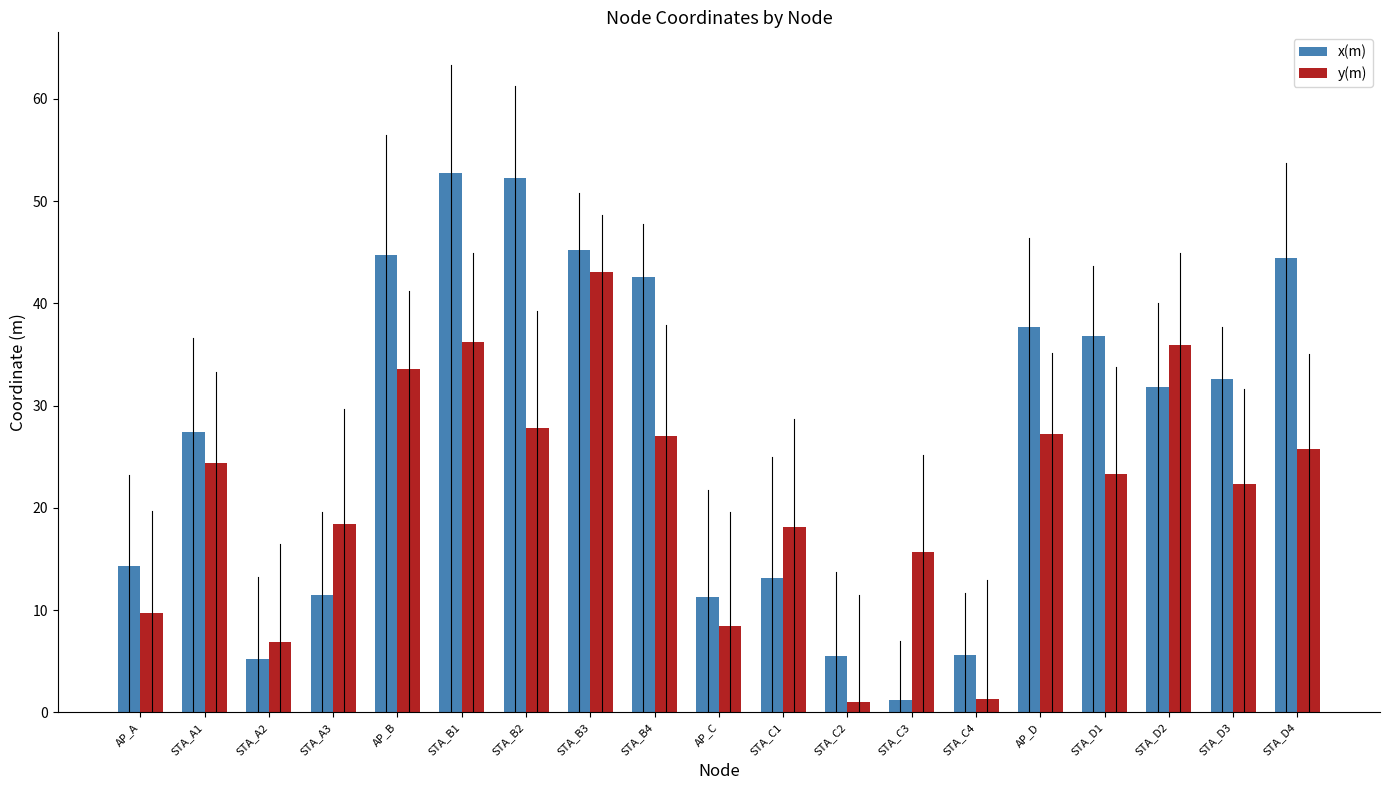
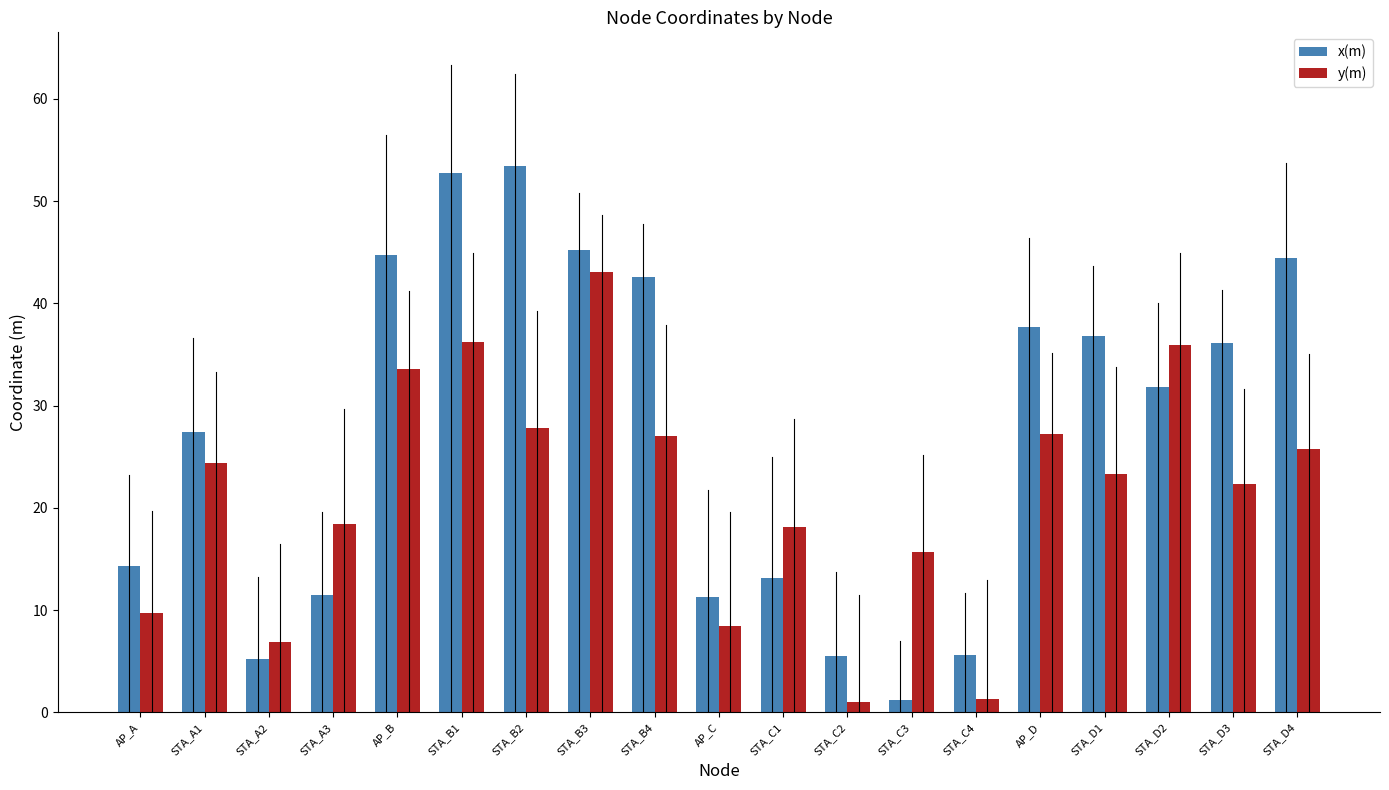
  {
    "x(m)": {
      "AP_A": 14.3,
      "STA_A1": 27.4,
      "STA_A2": 5.3,
      "STA_A3": 11.5,
      "AP_B": 44.7,
      "STA_B1": 52.8,
-     "STA_B2": 52.2,
+     "STA_B2": 53.5,
      "STA_B3": 45.3,
      "STA_B4": 42.6,
      "AP_C": 11.3,
      "STA_C1": 13.1,
      "STA_C2": 5.5,
      "STA_C3": 1.2,
      "STA_C4": 5.6,
      "AP_D": 37.7,
      "STA_D1": 36.8,
      "STA_D2": 31.8,
-     "STA_D3": 32.6,
+     "STA_D3": 36.2,
      "STA_D4": 44.5
    },
    "y(m)": {
      "AP_A": 9.7,
      "STA_A1": 24.4,
      "STA_A2": 6.9,
      "STA_A3": 18.4,
      "AP_B": 33.5,
      "STA_B1": 36.2,
      "STA_B2": 27.8,
      "STA_B3": 43.1,
      "STA_B4": 27.0,
      "AP_C": 8.5,
      "STA_C1": 18.1,
      "STA_C2": 1.0,
      "STA_C3": 15.7,
      "STA_C4": 1.3,
      "AP_D": 27.2,
      "STA_D1": 23.3,
      "STA_D2": 35.9,
      "STA_D3": 22.3,
      "STA_D4": 25.7
    }
  }
